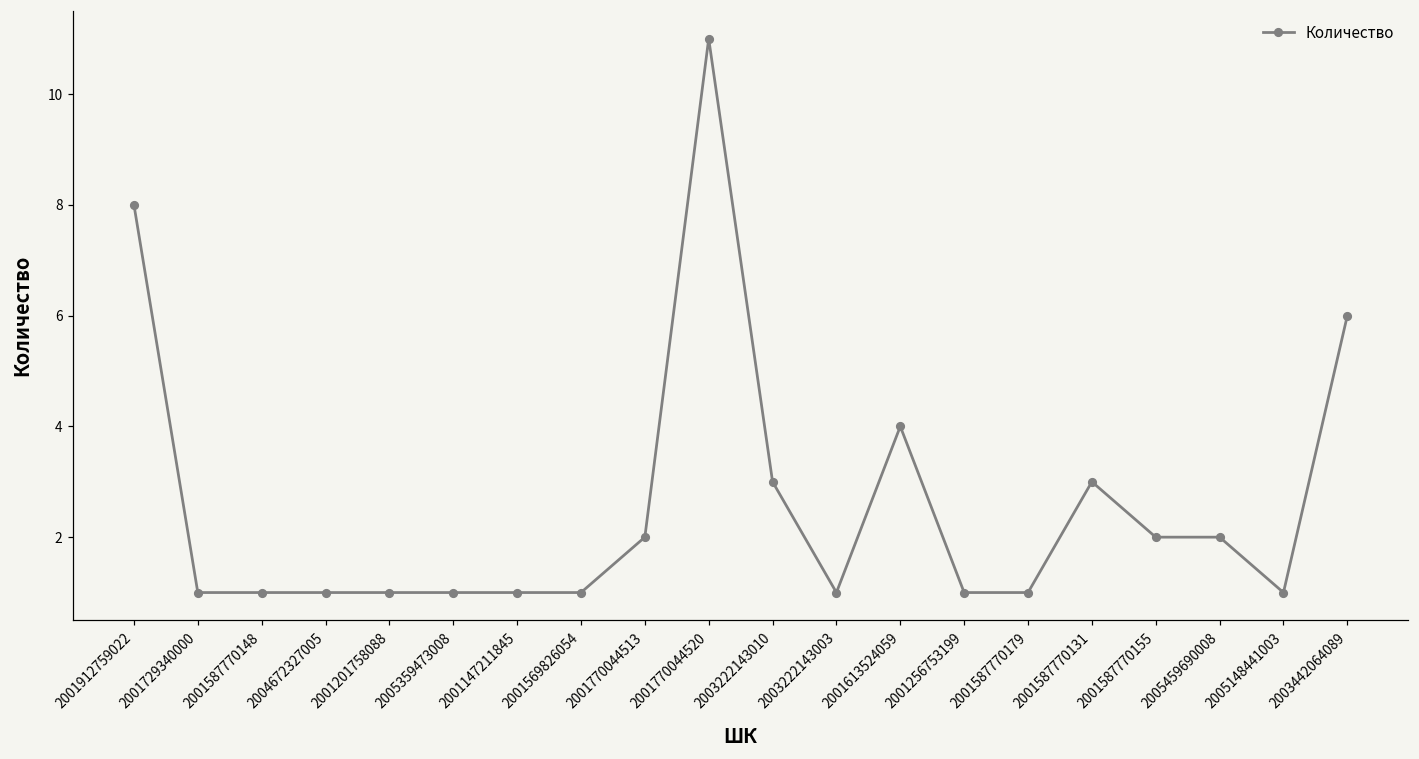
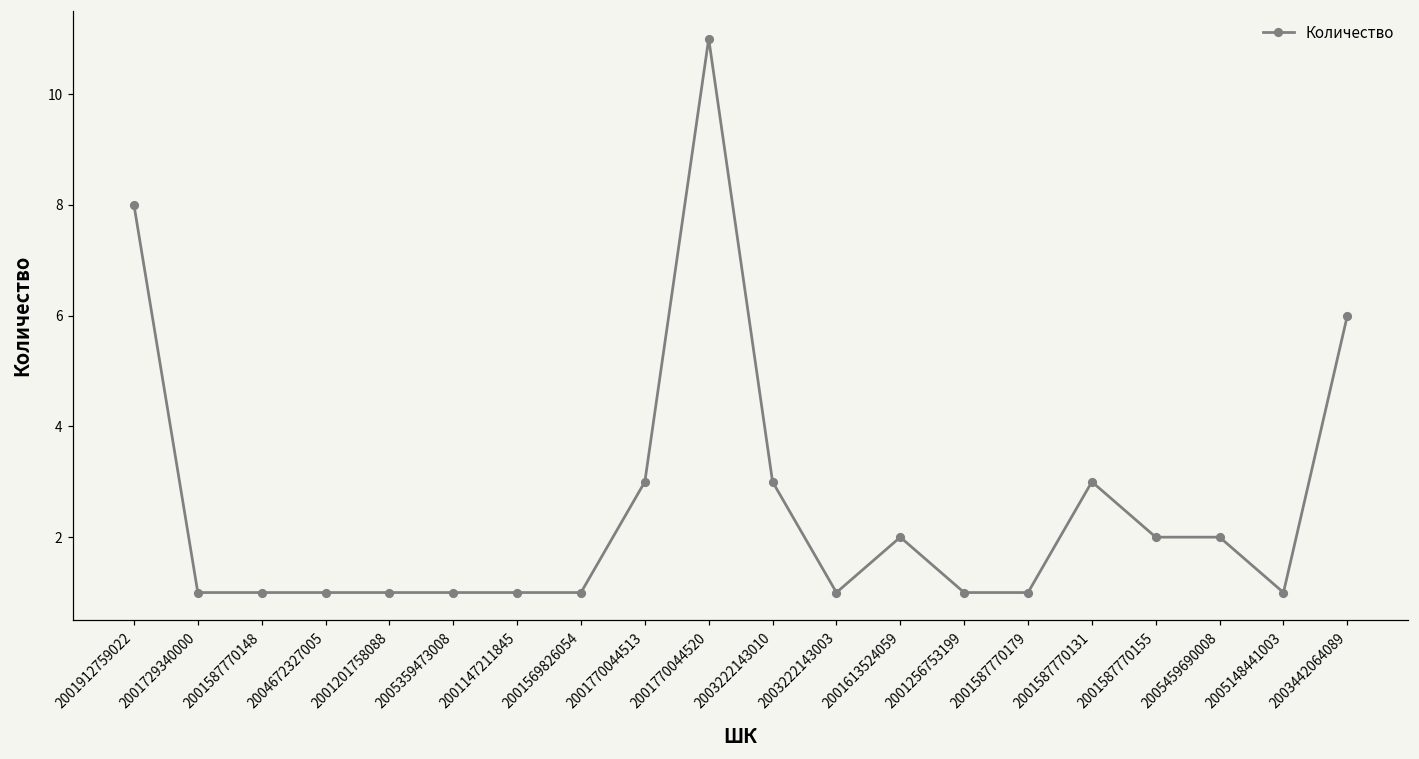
  {
    "2001912759022": 8,
    "2001729340000": 1,
    "2001587770148": 1,
    "2004672327005": 1,
    "2001201758088": 1,
    "2005359473008": 1,
    "2001147211845": 1,
    "2001569826054": 1,
-   "2001770044513": 2,
+   "2001770044513": 3,
    "2001770044520": 11,
    "2003222143010": 3,
    "2003222143003": 1,
-   "2001613524059": 4,
+   "2001613524059": 2,
    "2001256753199": 1,
    "2001587770179": 1,
    "2001587770131": 3,
    "2001587770155": 2,
    "2005459690008": 2,
    "2005148441003": 1,
    "2003442064089": 6
  }
